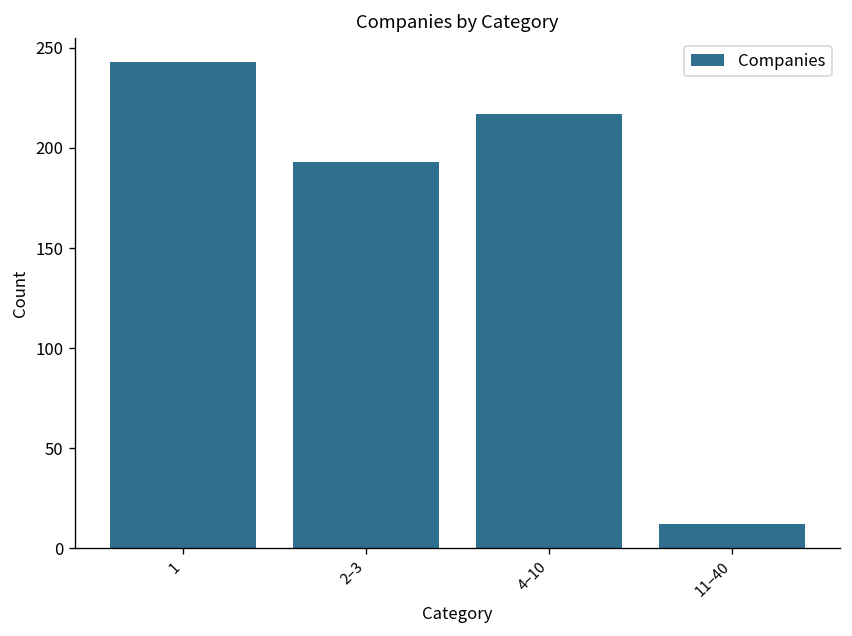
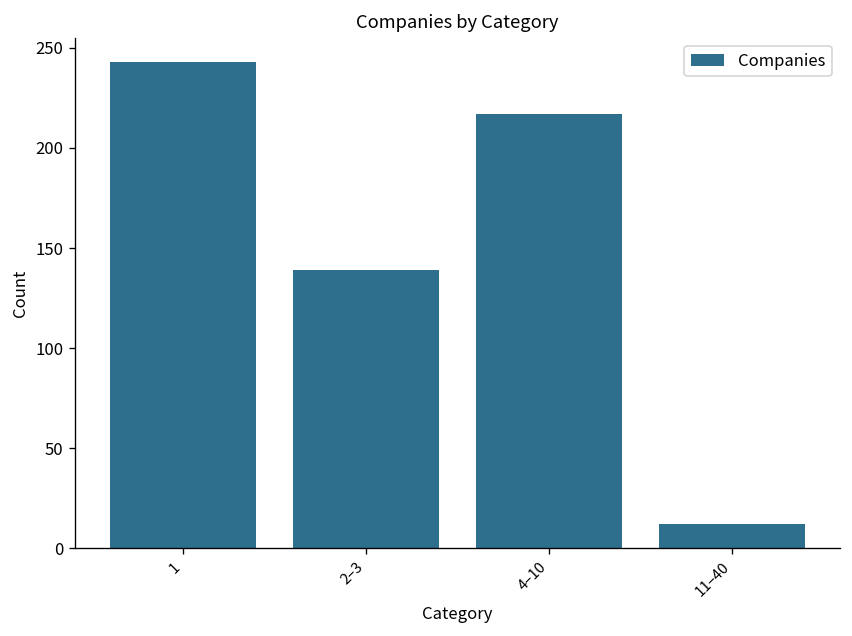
  {
    "1": 243,
-   "2–3": 193,
+   "2–3": 139,
    "4–10": 217,
    "11–40": 12
  }
